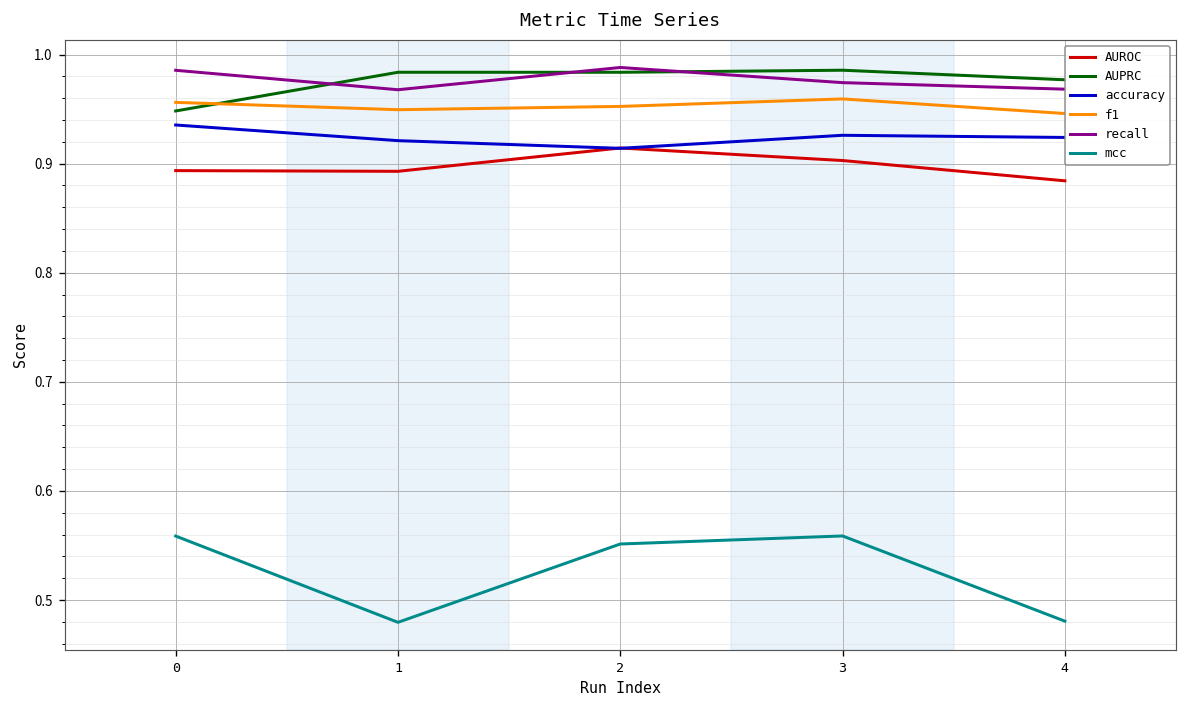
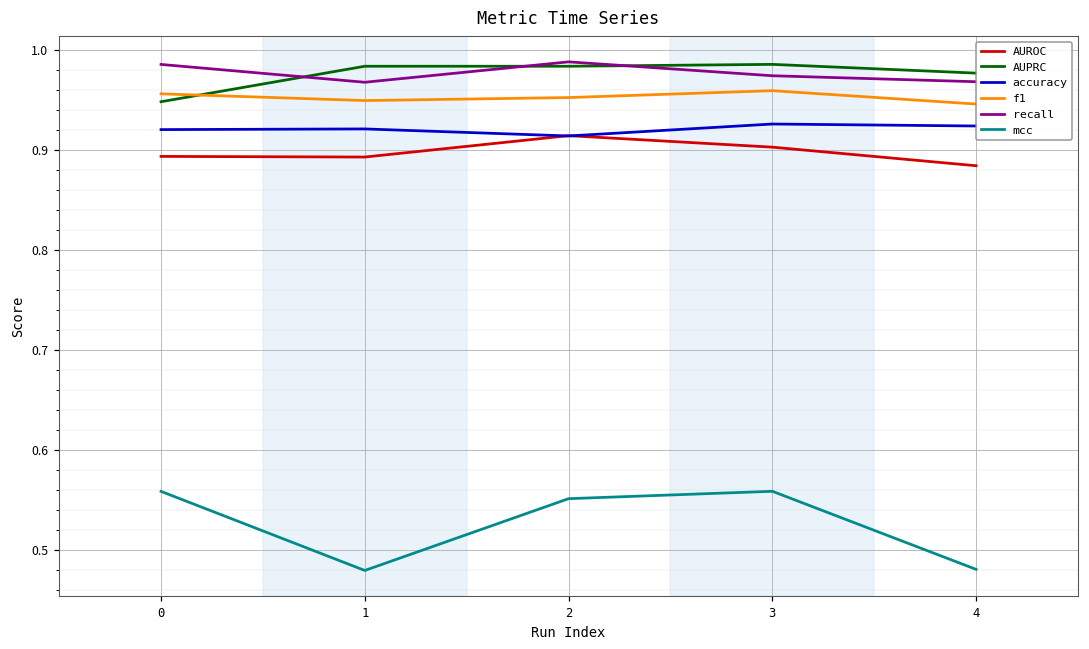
  {
    "AUROC": {
      "0": 0.89,
      "1": 0.89,
      "3": 0.90,
      "4": 0.88
    },
    "AUPRC": {
      "0": 0.95,
      "1": 0.98,
      "2": 0.98,
      "3": 0.99
    },
    "accuracy": {
-     "0": 0.94,
+     "0": 0.92,
      "1": 0.92,
      "3": 0.93
    },
    "f1": {
      "0": 0.96,
      "1": 0.95,
      "2": 0.95,
      "3": 0.96
    },
    "recall": {
      "0": 0.99,
      "1": 0.97,
      "2": 0.99,
      "3": 0.97
    },
    "mcc": {
      "0": 0.56,
      "1": 0.48,
      "2": 0.55,
      "3": 0.56,
      "4": 0.48
    }
  }
